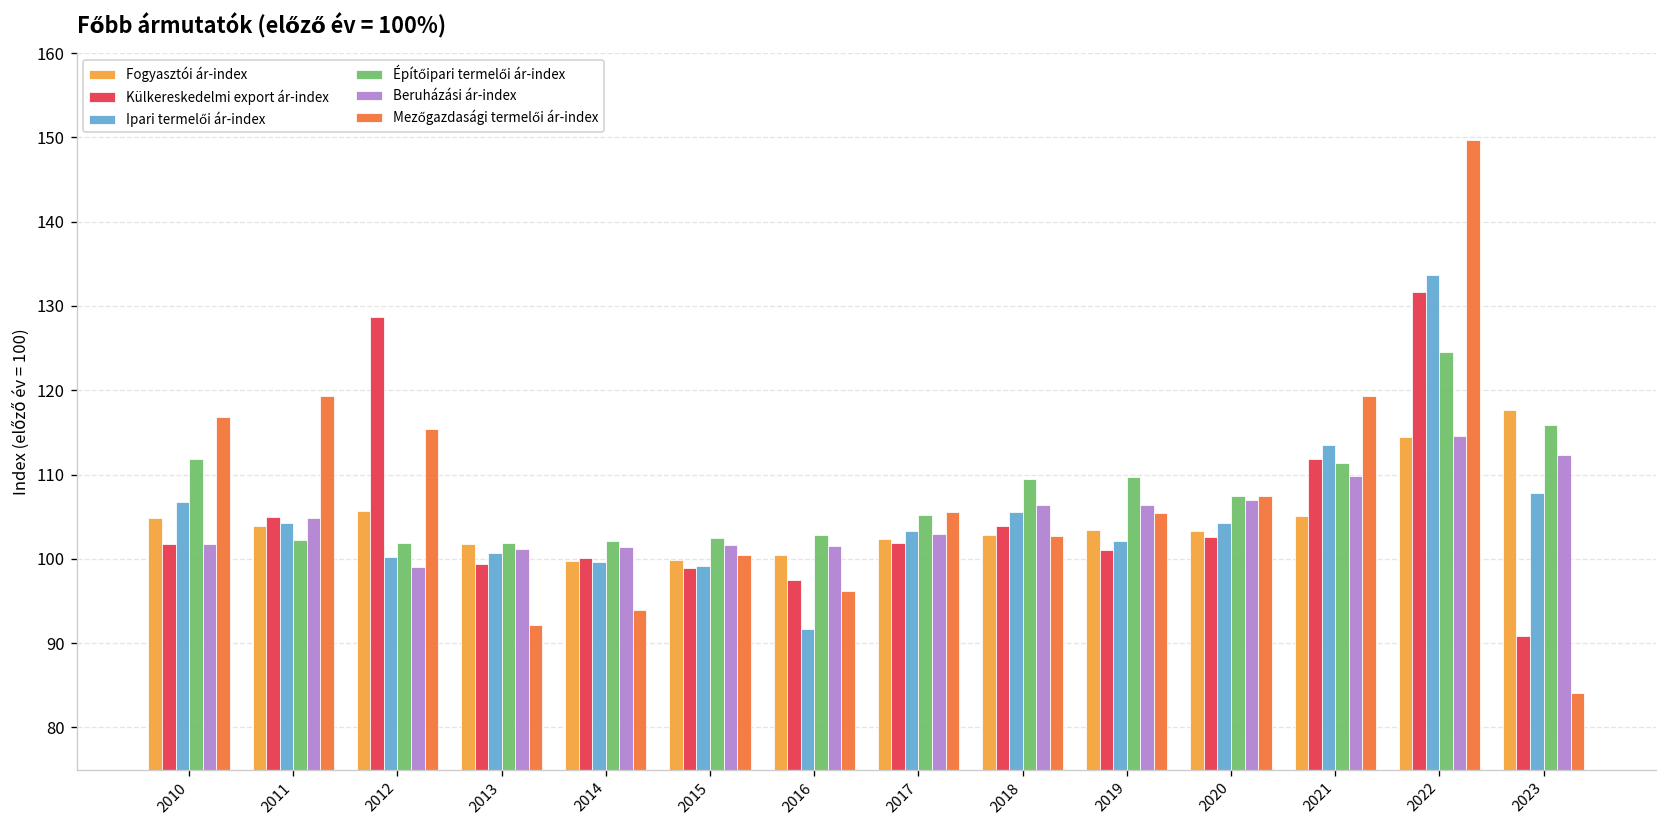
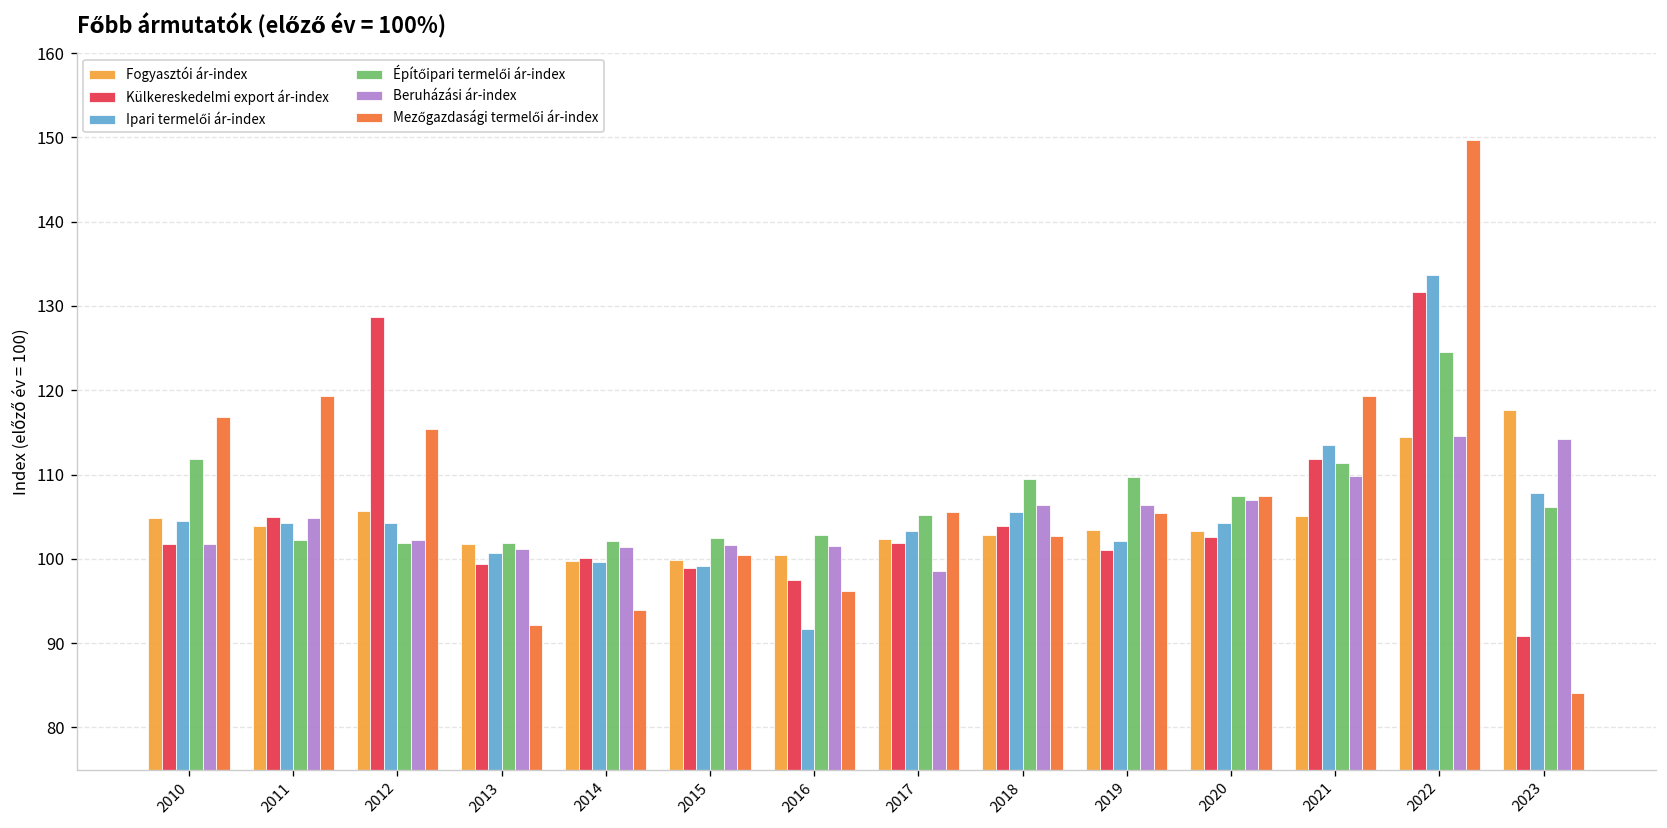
  {
    "Külkereskedelmi export ár-index": {
      "2010": 102,
      "2011": 105,
      "2012": 129,
      "2013": 99,
      "2014": 100,
      "2015": 99,
      "2016": 98,
      "2017": 102,
      "2018": 104,
      "2019": 101,
      "2020": 103,
      "2021": 112,
      "2022": 132,
      "2023": 91
    },
    "Ipari termelői ár-index": {
-     "2010": 107,
+     "2010": 105,
      "2011": 104,
-     "2012": 100,
+     "2012": 104,
      "2013": 101,
      "2014": 100,
      "2015": 99,
      "2016": 92,
      "2017": 103,
      "2018": 106,
      "2019": 102,
      "2020": 104,
      "2021": 114,
      "2022": 134,
      "2023": 108
    },
    "Építőipari termelői ár-index": {
      "2010": 112,
      "2011": 102,
      "2012": 102,
      "2013": 102,
      "2014": 102,
      "2015": 103,
      "2016": 103,
      "2017": 105,
      "2018": 110,
      "2019": 110,
      "2020": 107,
      "2021": 111,
      "2022": 125,
-     "2023": 116
+     "2023": 106
    },
    "Beruházási ár-index": {
      "2010": 102,
      "2011": 105,
-     "2012": 99,
+     "2012": 102,
      "2013": 101,
      "2014": 101,
      "2015": 102,
      "2016": 102,
-     "2017": 103,
+     "2017": 99,
      "2018": 106,
      "2019": 106,
      "2020": 107,
      "2021": 110,
      "2022": 115,
-     "2023": 112
+     "2023": 114
    }
  }
